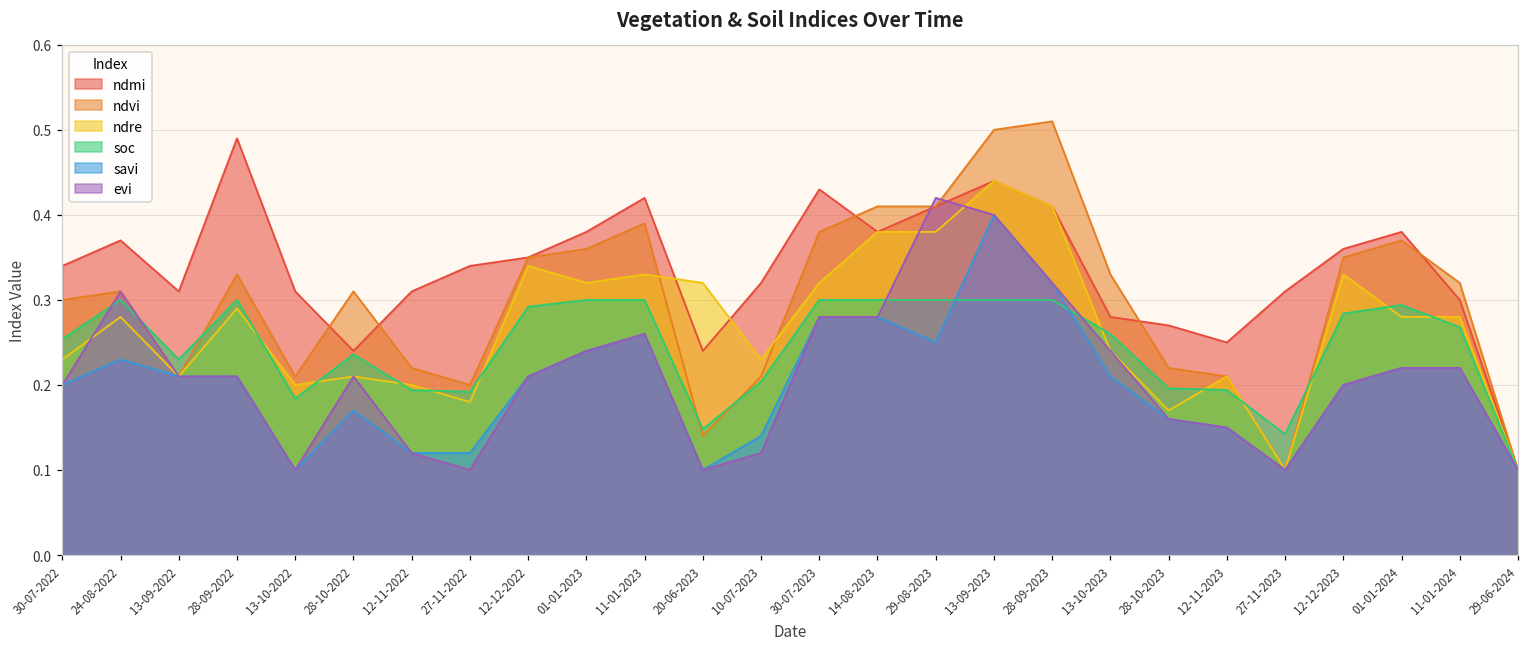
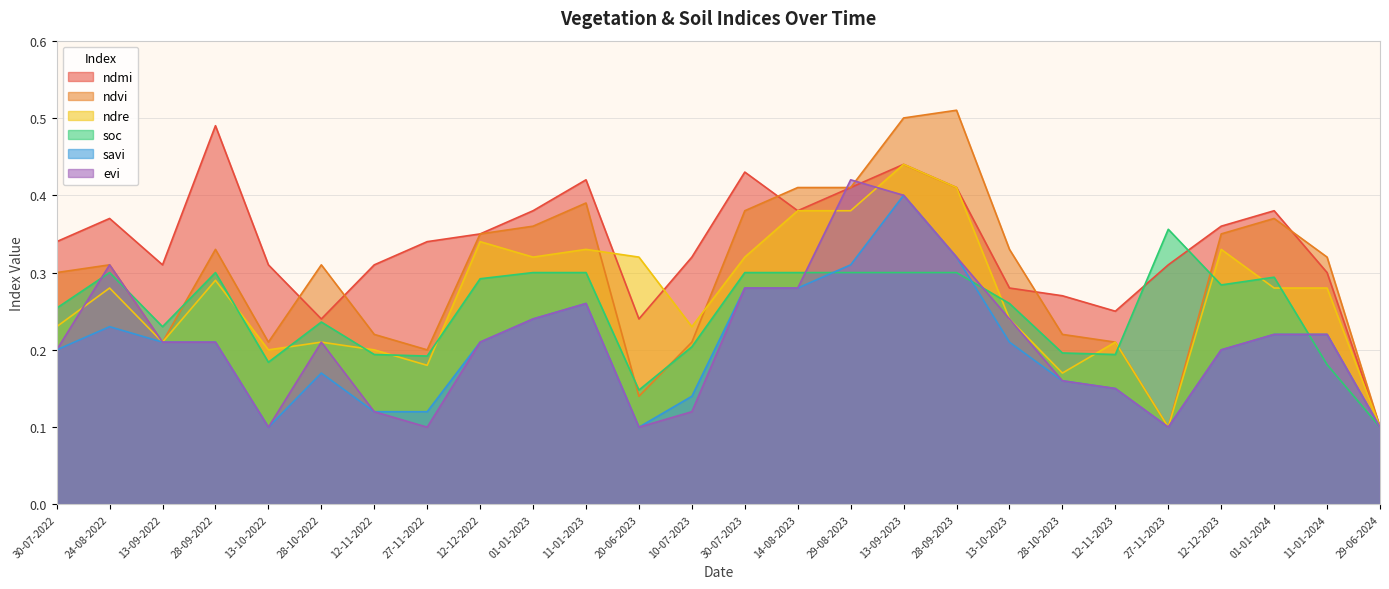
  {
    "ndre": {
      "30-07-2022": 0.23,
      "24-08-2022": 0.28,
      "28-09-2022": 0.29,
      "13-10-2022": 0.20,
      "12-11-2022": 0.20,
      "27-11-2022": 0.18,
      "12-12-2022": 0.34,
      "01-01-2023": 0.32,
      "11-01-2023": 0.33,
      "20-06-2023": 0.32,
      "10-07-2023": 0.23,
      "30-07-2023": 0.32,
      "29-08-2023": 0.38,
      "28-10-2023": 0.17,
      "12-12-2023": 0.33,
      "01-01-2024": 0.28,
      "11-01-2024": 0.28
    },
    "soc": {
      "30-07-2022": 0.25,
      "24-08-2022": 0.30,
      "13-09-2022": 0.23,
      "28-09-2022": 0.30,
      "13-10-2022": 0.18,
      "28-10-2022": 0.24,
      "12-11-2022": 0.19,
      "27-11-2022": 0.19,
      "12-12-2022": 0.29,
      "01-01-2023": 0.30,
      "11-01-2023": 0.30,
      "20-06-2023": 0.15,
      "10-07-2023": 0.20,
      "30-07-2023": 0.30,
      "14-08-2023": 0.30,
      "29-08-2023": 0.30,
      "13-09-2023": 0.30,
      "28-09-2023": 0.30,
      "13-10-2023": 0.26,
      "28-10-2023": 0.20,
      "12-11-2023": 0.19,
-     "27-11-2023": 0.14,
+     "27-11-2023": 0.36,
      "12-12-2023": 0.28,
      "01-01-2024": 0.29,
-     "11-01-2024": 0.27
+     "11-01-2024": 0.18
    },
    "savi": {
      "24-08-2022": 0.23,
      "28-10-2022": 0.17,
      "27-11-2022": 0.12,
      "10-07-2023": 0.14,
-     "29-08-2023": 0.25,
+     "29-08-2023": 0.31,
      "13-10-2023": 0.21
    },
    "evi": {
      "27-11-2022": 0.10,
      "10-07-2023": 0.12,
      "29-08-2023": 0.42
    }
  }
